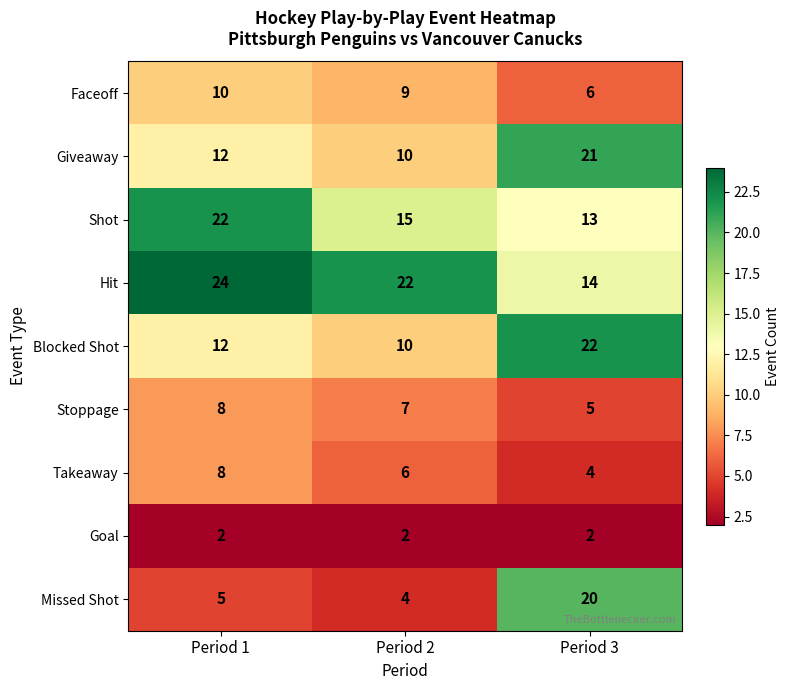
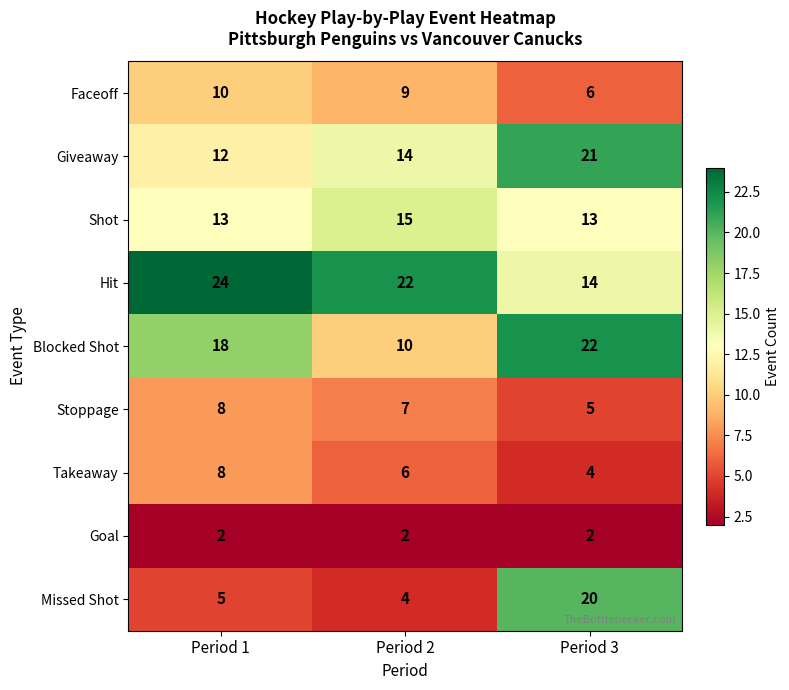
  {
    "Faceoff": {
      "Period 1": 10,
      "Period 2": 9,
      "Period 3": 6
    },
    "Giveaway": {
      "Period 1": 12,
-     "Period 2": 10,
+     "Period 2": 14,
      "Period 3": 21
    },
    "Shot": {
-     "Period 1": 22,
+     "Period 1": 13,
      "Period 2": 15,
      "Period 3": 13
    },
    "Hit": {
      "Period 1": 24,
      "Period 2": 22,
      "Period 3": 14
    },
    "Blocked Shot": {
-     "Period 1": 12,
+     "Period 1": 18,
      "Period 2": 10,
      "Period 3": 22
    },
    "Stoppage": {
      "Period 1": 8,
      "Period 2": 7,
      "Period 3": 5
    },
    "Takeaway": {
      "Period 1": 8,
      "Period 2": 6,
      "Period 3": 4
    },
    "Goal": {
      "Period 1": 2,
      "Period 2": 2,
      "Period 3": 2
    },
    "Missed Shot": {
      "Period 1": 5,
      "Period 2": 4
    }
  }
